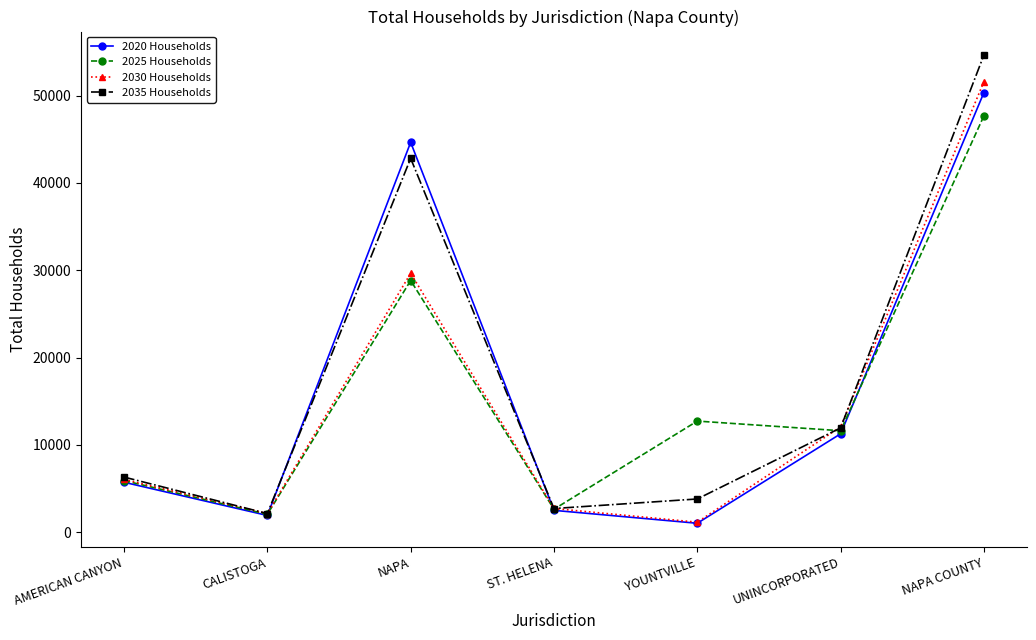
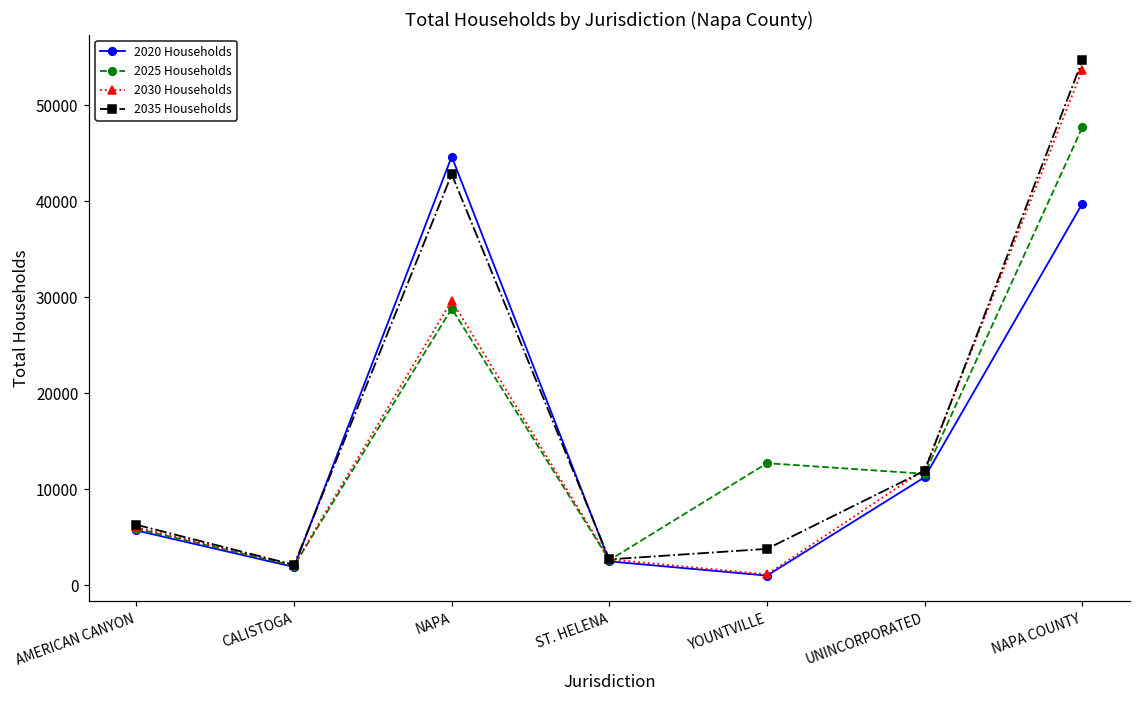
  {
    "2020 Households": {
      "NAPA": 45000,
      "UNINCORPORATED": 11000,
-     "NAPA COUNTY": 50000
+     "NAPA COUNTY": 40000
    },
    "2025 Households": {
      "NAPA": 29000,
      "YOUNTVILLE": 13000,
      "UNINCORPORATED": 12000,
      "NAPA COUNTY": 48000
    },
    "2030 Households": {
      "NAPA": 30000,
-     "NAPA COUNTY": 52000
+     "NAPA COUNTY": 54000
    },
    "2035 Households": {
      "NAPA": 43000,
      "YOUNTVILLE": 4000,
      "NAPA COUNTY": 55000
    }
  }
